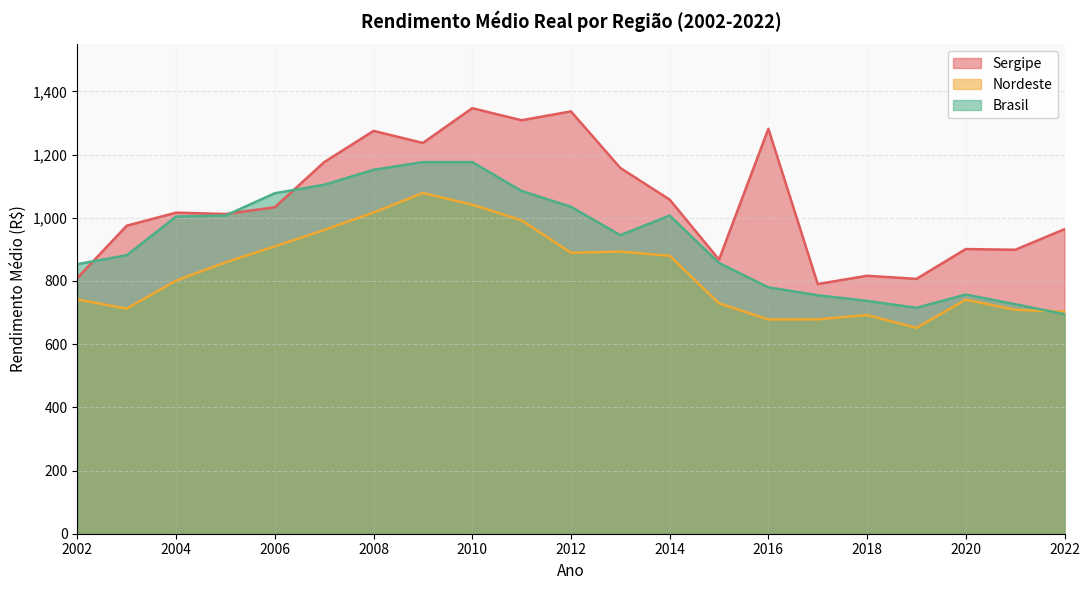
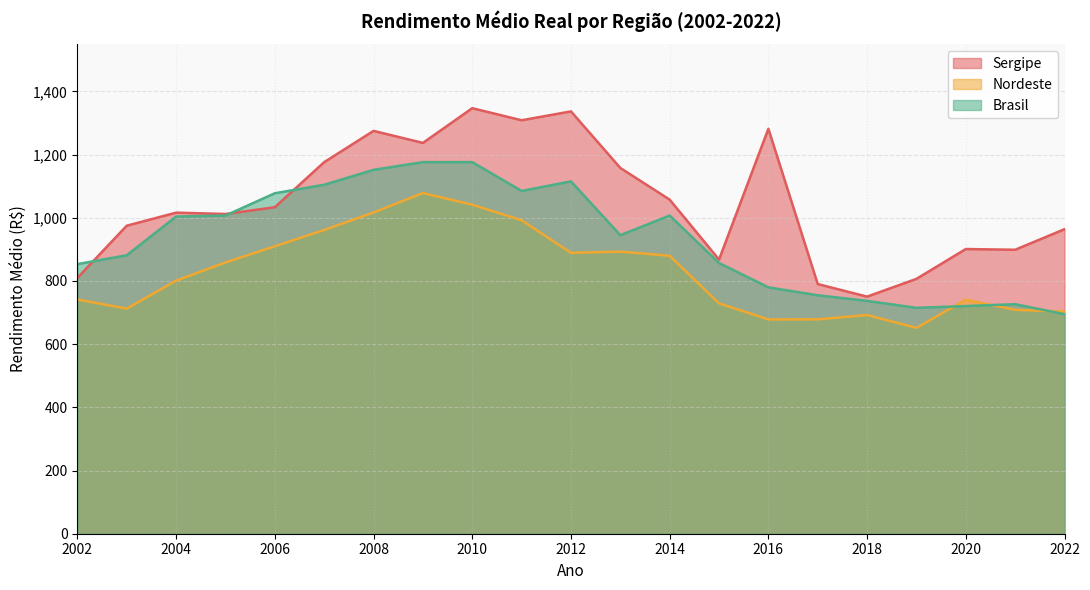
  {
    "Sergipe": {
      "2002": "810",
      "2004": "1,020",
      "2006": "1,030",
      "2008": "1,270",
      "2010": "1,350",
      "2012": "1,340",
      "2014": "1,060",
      "2016": "1,280",
-     "2018": "820",
+     "2018": "750",
      "2020": "900",
      "2022": "960"
    },
    "Nordeste": {
      "2002": "740",
      "2004": "800",
      "2006": "910",
      "2008": "1,020",
      "2010": "1,040",
      "2012": "890",
      "2014": "880",
      "2016": "680",
      "2018": "690",
      "2020": "740",
      "2022": "700"
    },
    "Brasil": {
      "2002": "850",
      "2004": "1,000",
      "2006": "1,080",
      "2008": "1,150",
      "2010": "1,180",
-     "2012": "1,030",
+     "2012": "1,120",
      "2014": "1,010",
      "2016": "780",
      "2018": "740",
-     "2020": "760",
+     "2020": "720",
      "2022": "690"
    }
  }
